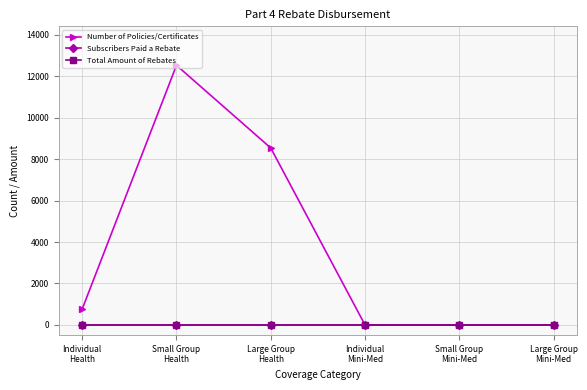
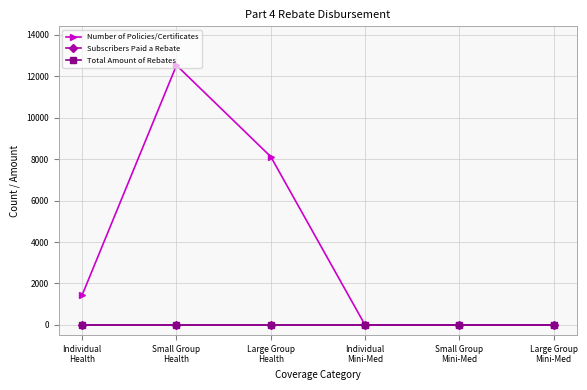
  {
    "Number of Policies/Certificates": {
-     "Individual Health": 800,
-     "Large Group Health": 8500
+     "Individual Health": 1500,
+     "Large Group Health": 8100
    },
    "Total Amount of Rebates": {
      "Individual Health": 0,
      "Small Group Health": 0,
      "Large Group Health": 0
    }
  }
